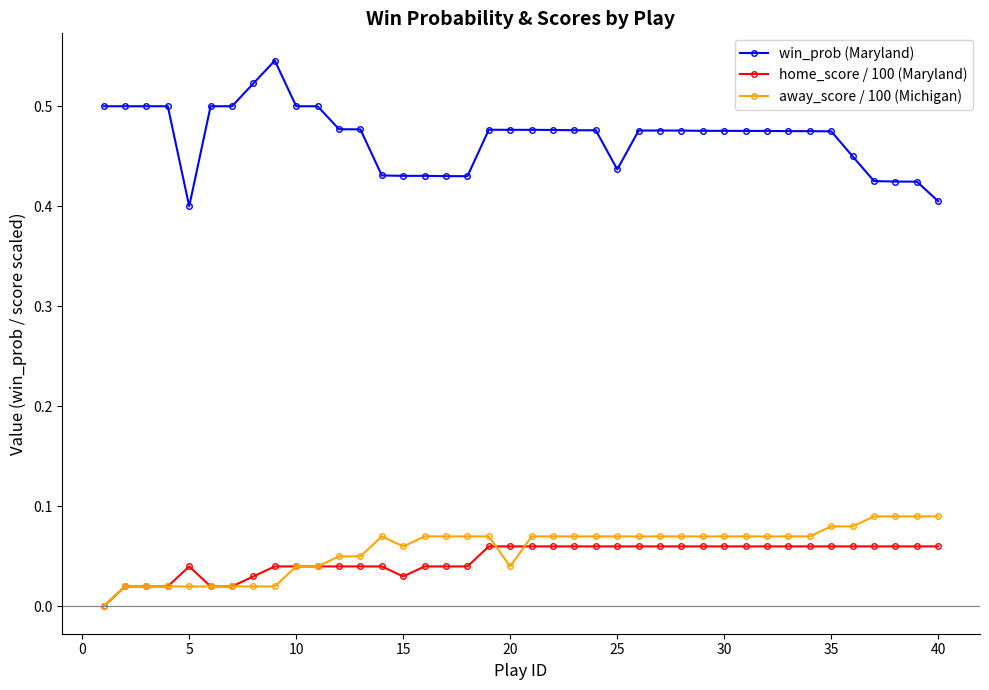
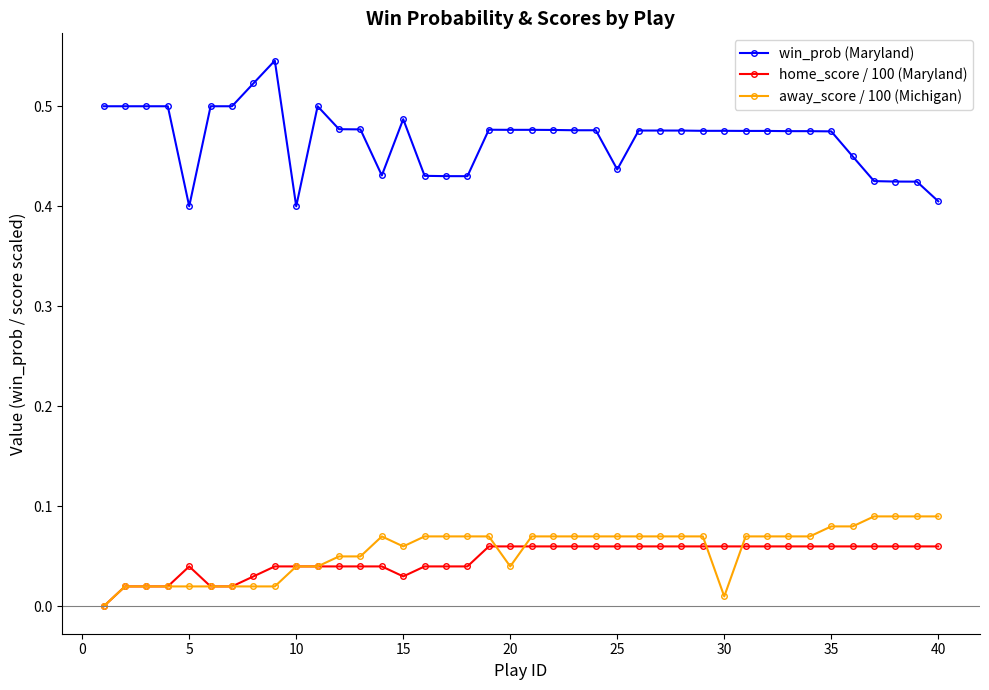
  {
    "win_prob (Maryland)": {
      "5": 0.400,
-     "10": 0.5,
-     "15": 0.430,
+     "10": 0.4,
+     "15": 0.487,
      "20": 0.476,
      "25": 0.437,
      "30": 0.475,
      "35": 0.475,
      "40": 0.405
    },
    "home_score / 100 (Maryland)": {
      "5": 0.040,
      "15": 0.030,
      "20": 0.060,
      "25": 0.060,
      "30": 0.060,
      "35": 0.060,
      "40": 0.060
    },
    "away_score / 100 (Michigan)": {
      "5": 0.020,
      "15": 0.060,
      "20": 0.040,
      "25": 0.070,
-     "30": 0.070,
+     "30": 0.010,
      "35": 0.080,
      "40": 0.090
    }
  }
